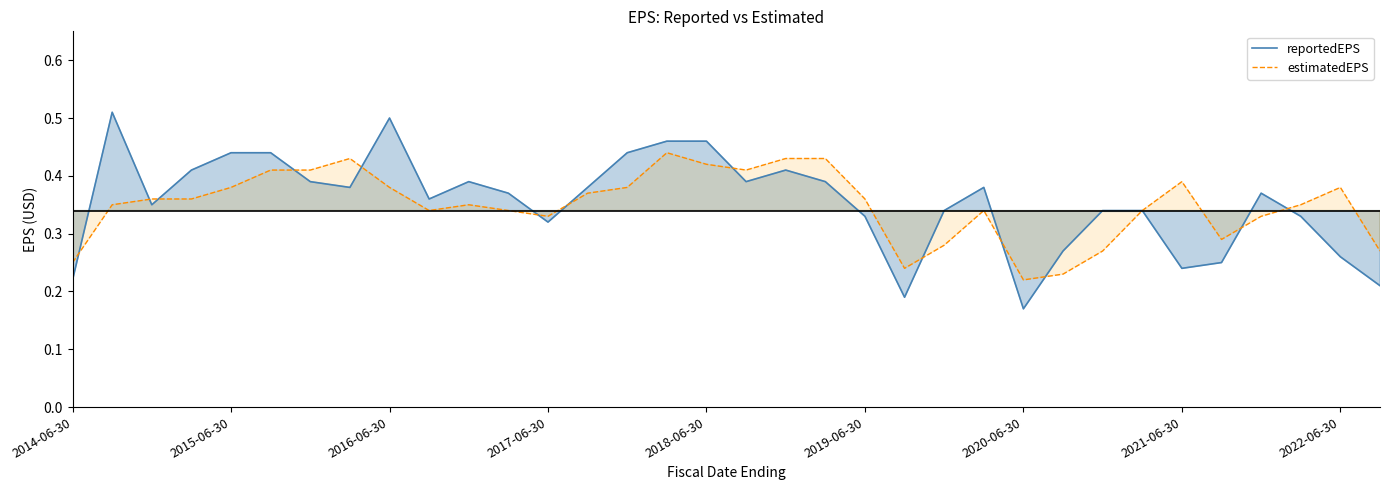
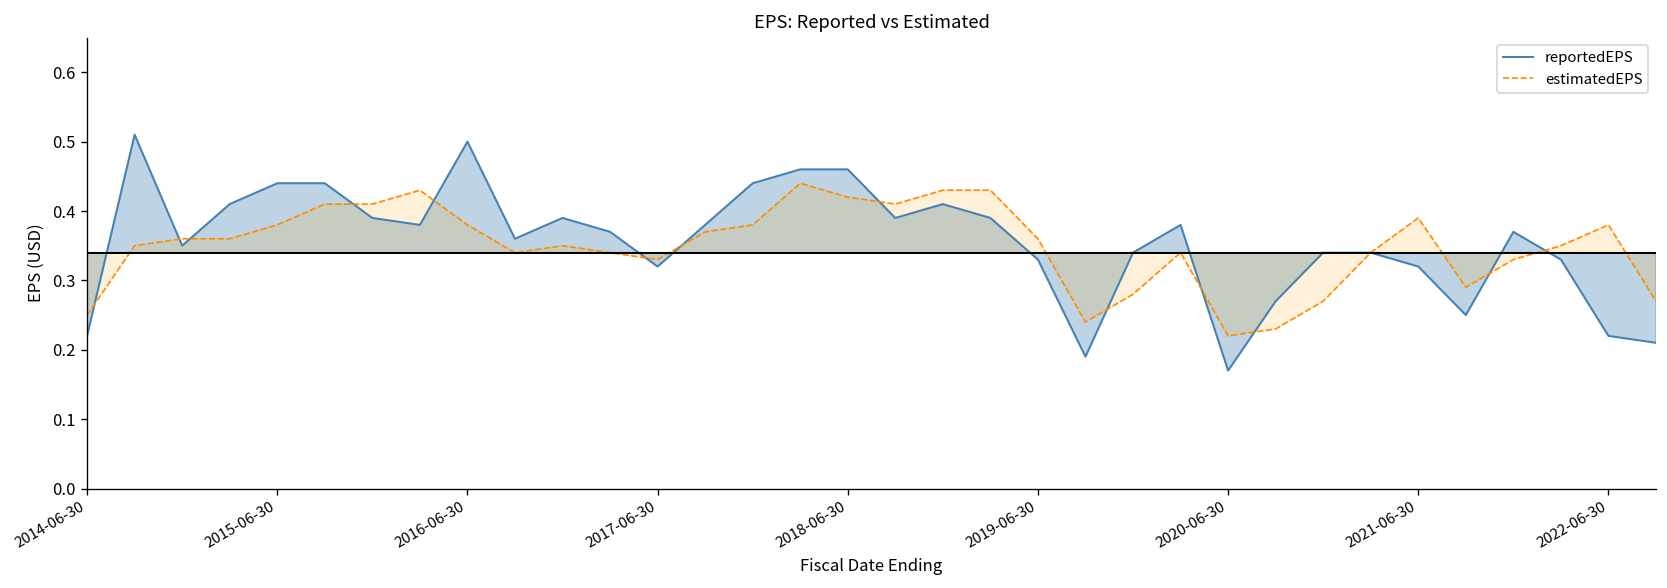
  {
    "reportedEPS": {
      "2014-06-30": 0.22,
      "2015-06-30": 0.44,
      "2016-06-30": 0.50,
      "2017-06-30": 0.32,
      "2018-06-30": 0.46,
      "2019-06-30": 0.33,
      "2020-06-30": 0.17,
-     "2021-06-30": 0.24,
-     "2022-06-30": 0.26
+     "2021-06-30": 0.32,
+     "2022-06-30": 0.22
    },
    "estimatedEPS": {
      "2014-06-30": 0.25,
      "2015-06-30": 0.38,
      "2016-06-30": 0.38,
      "2017-06-30": 0.33,
      "2018-06-30": 0.42,
      "2019-06-30": 0.36,
      "2020-06-30": 0.22,
      "2021-06-30": 0.39,
      "2022-06-30": 0.38
    }
  }
